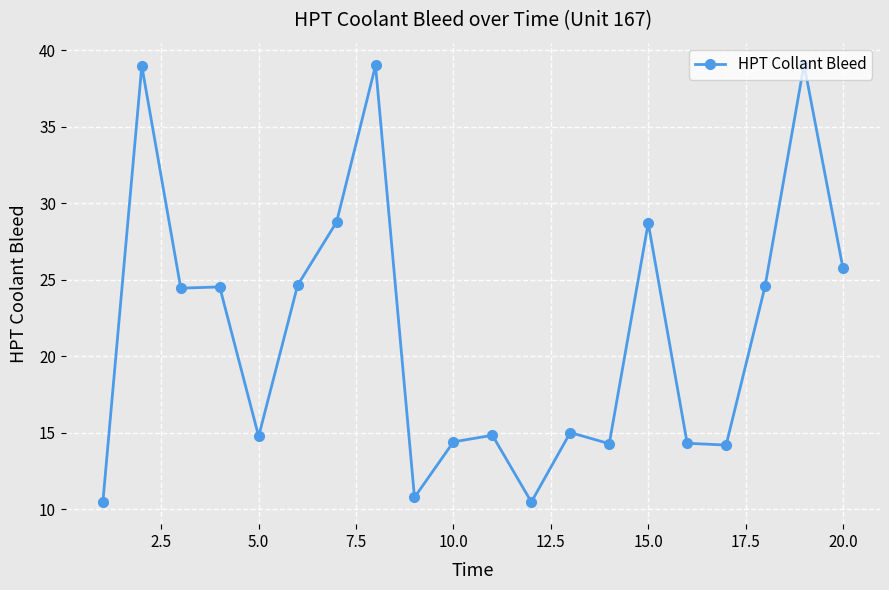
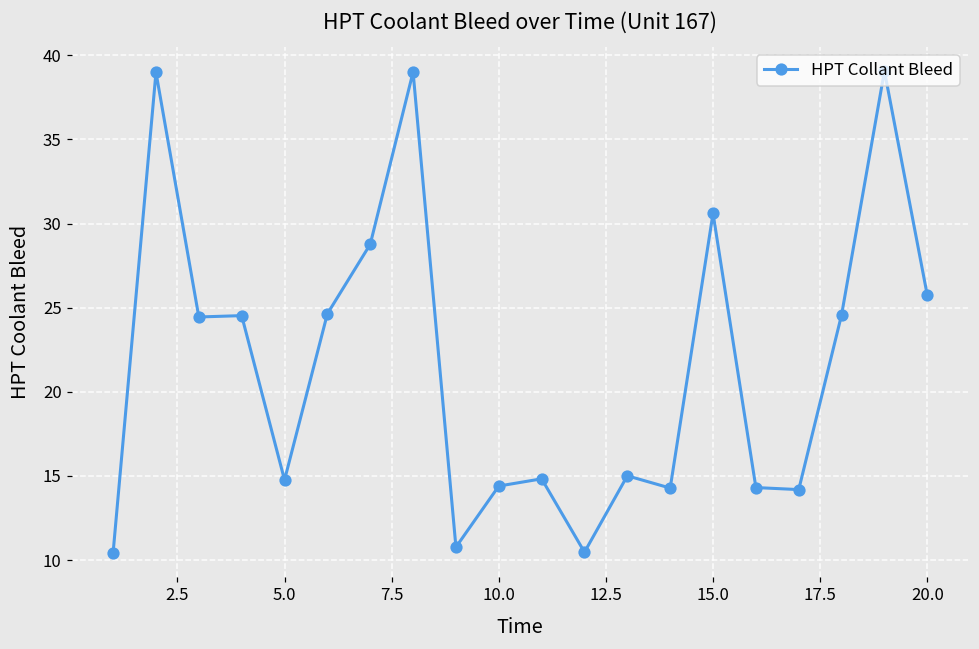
  {
    "5.0": 14.8,
    "10.0": 14.4,
-   "15.0": 28.7,
+   "15.0": 30.6,
    "20.0": 25.7
  }
